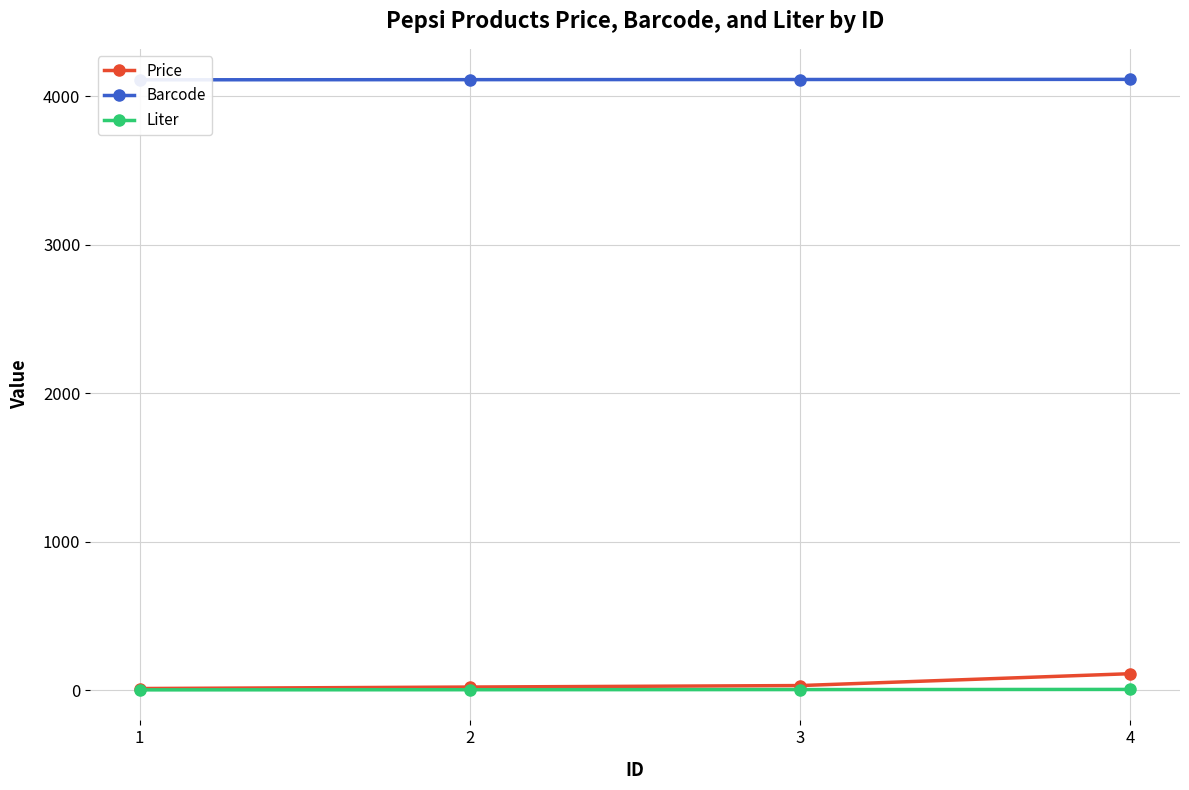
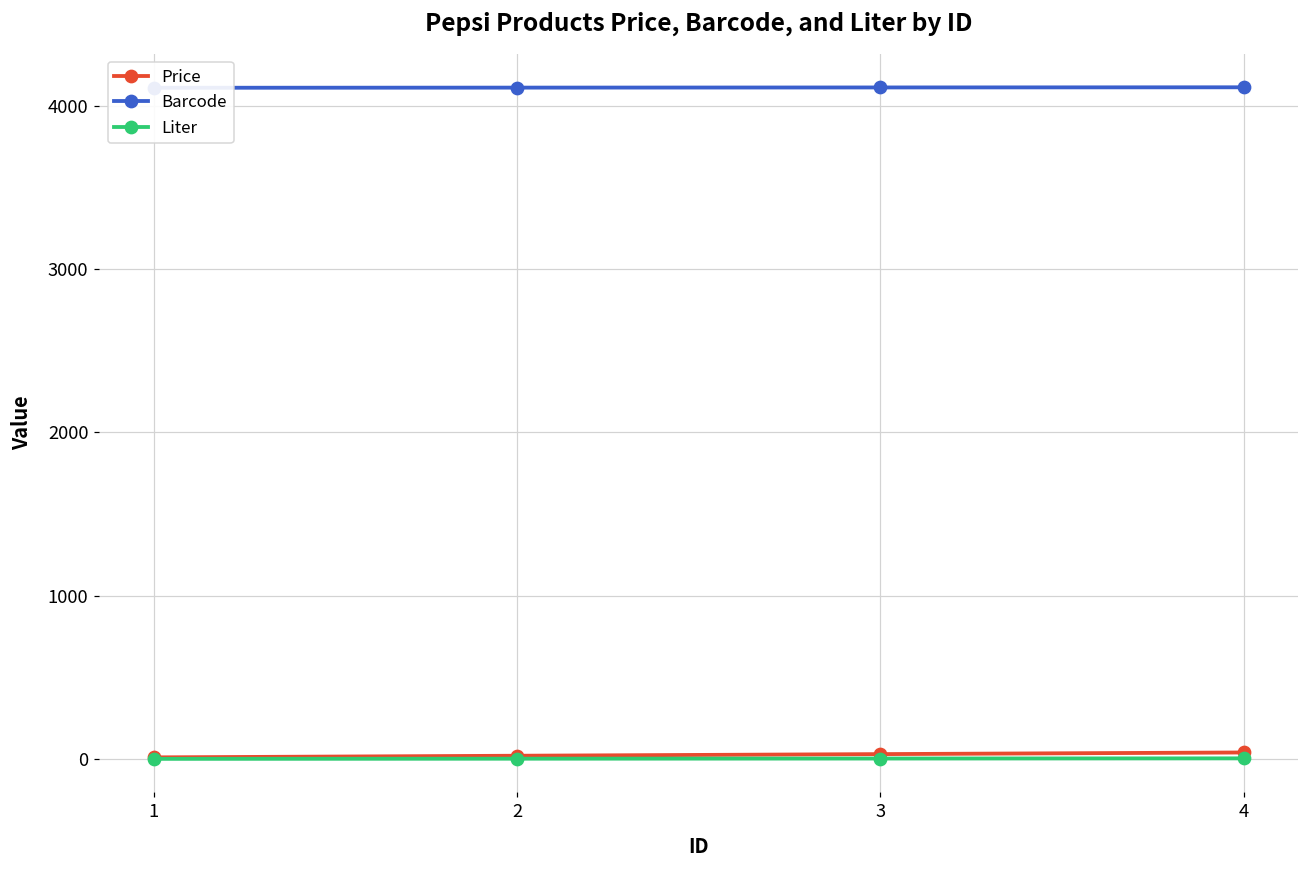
  {
    "Price": {
      "2": 20,
      "3": 30,
-     "4": 110
+     "4": 40
    },
    "Barcode": {
      "2": 4110,
      "3": 4110,
      "4": 4110
    },
    "Liter": {
      "2": 0,
      "3": 0,
      "4": 0
    }
  }
